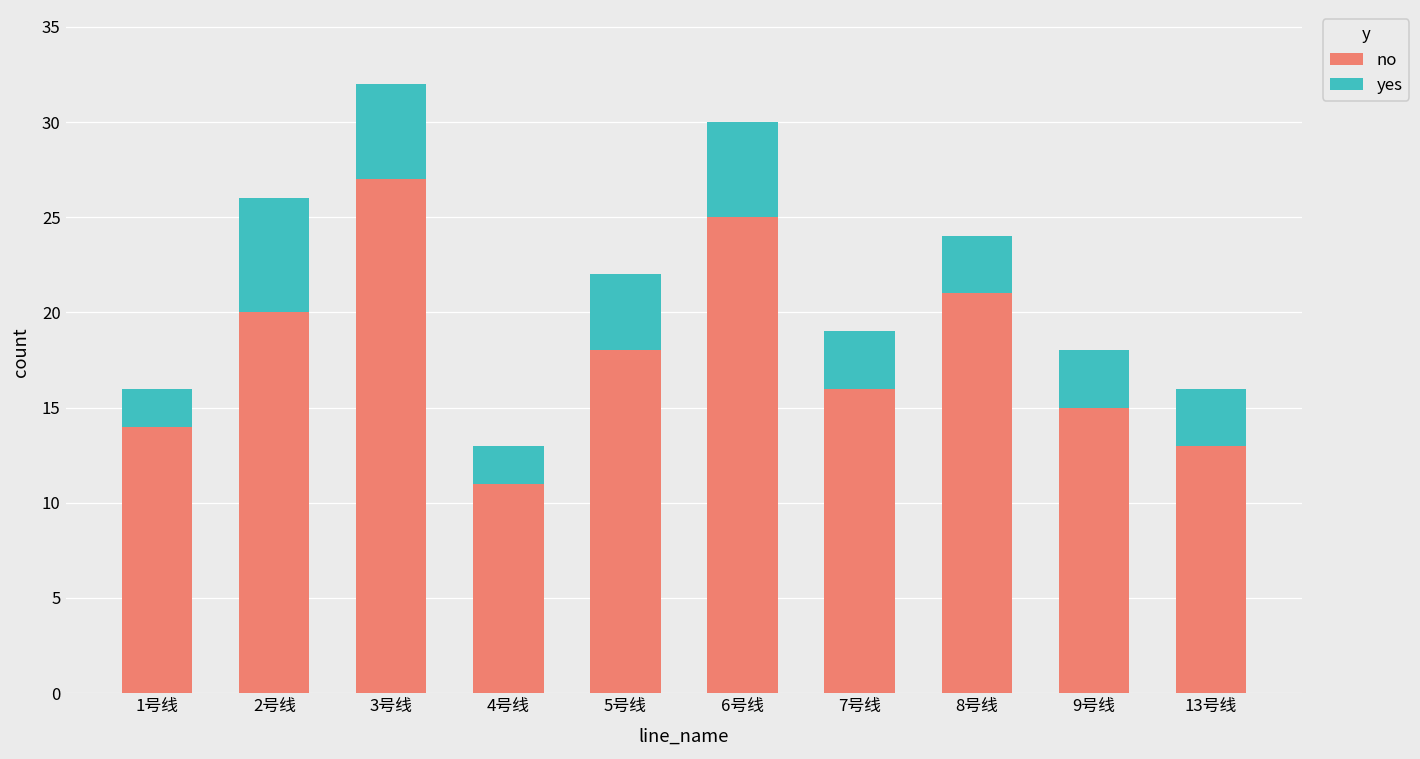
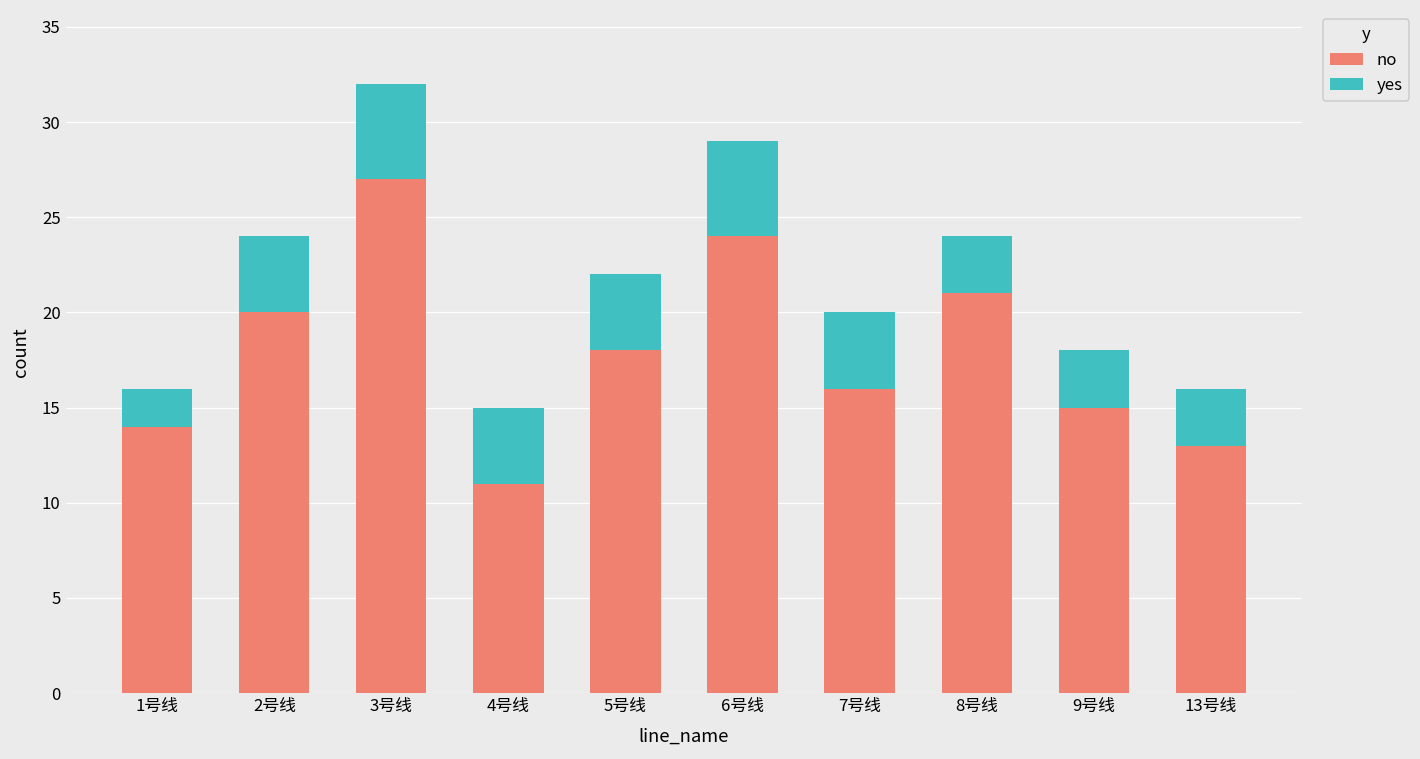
  {
    "no": {
      "1号线": 14,
      "2号线": 20,
      "3号线": 27,
      "4号线": 11,
      "5号线": 18,
-     "6号线": 25,
+     "6号线": 24,
      "7号线": 16,
      "8号线": 21,
      "9号线": 15,
      "13号线": 13
    },
    "yes": {
      "1号线": 2,
-     "2号线": 6,
+     "2号线": 4,
      "3号线": 5,
-     "4号线": 2,
+     "4号线": 4,
      "5号线": 4,
      "6号线": 5,
-     "7号线": 3,
+     "7号线": 4,
      "8号线": 3,
      "9号线": 3,
      "13号线": 3
    }
  }
